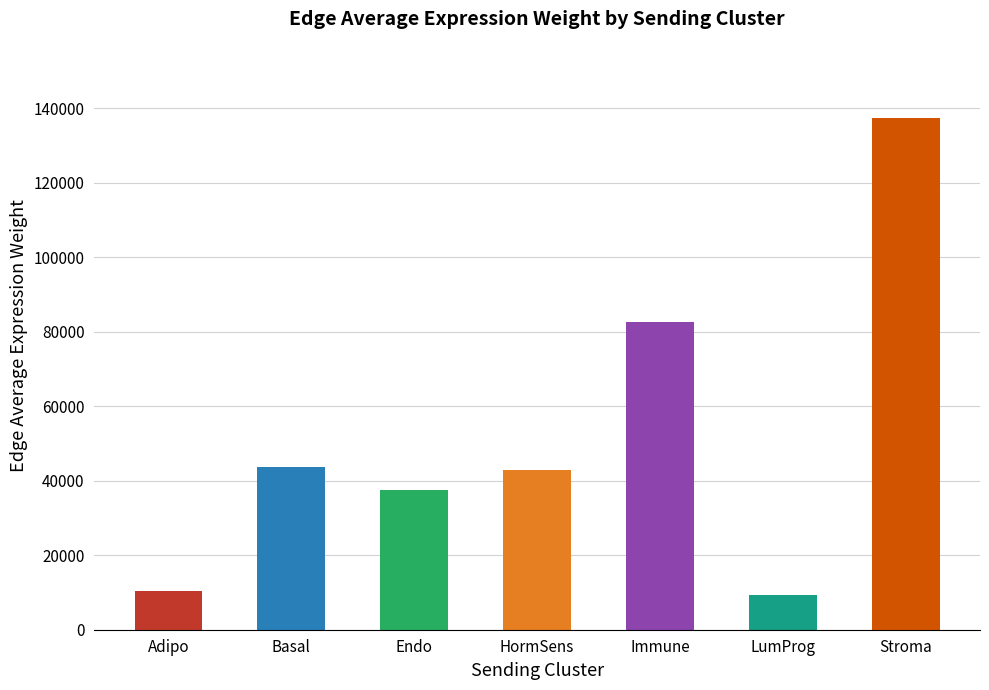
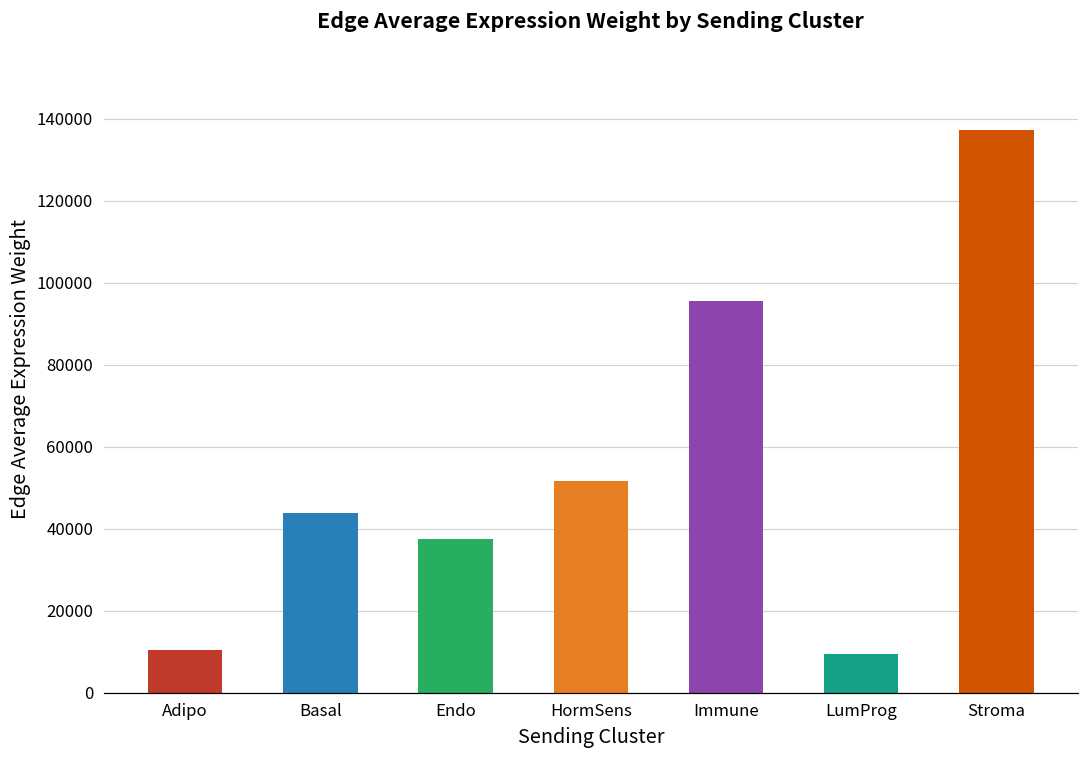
  {
    "Adipo": 10000,
    "Basal": 44000,
    "Endo": 37000,
-   "HormSens": 43000,
-   "Immune": 83000,
+   "HormSens": 52000,
+   "Immune": 95000,
    "LumProg": 9000,
    "Stroma": 137000
  }
